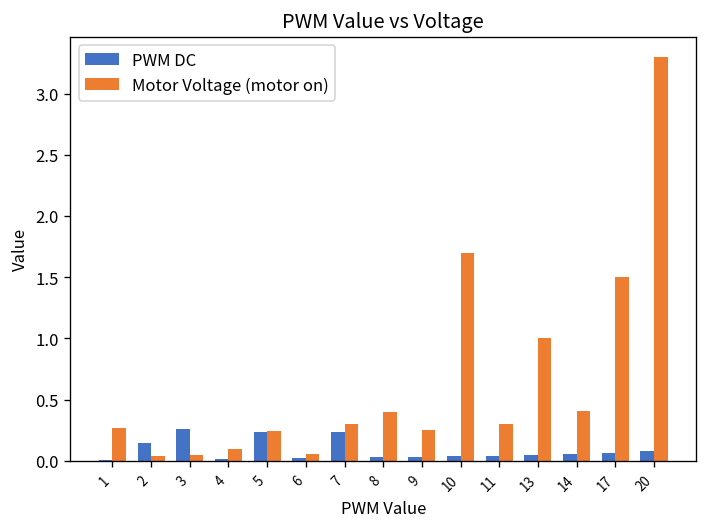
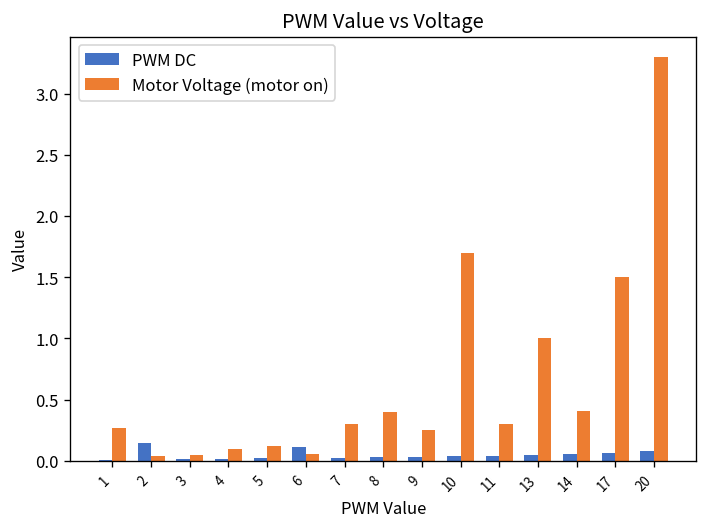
  {
    "PWM DC": {
      "2": 0.14,
-     "3": 0.26,
-     "5": 0.23,
-     "6": 0.02,
-     "7": 0.24,
+     "3": 0.01,
+     "5": 0.02,
+     "6": 0.11,
+     "7": 0.03,
      "8": 0.03,
      "9": 0.04,
      "10": 0.04,
      "11": 0.04,
      "13": 0.05,
      "14": 0.05,
      "17": 0.07,
      "20": 0.08
    },
    "Motor Voltage (motor on)": {
      "1": 0.27,
      "2": 0.04,
      "3": 0.05,
      "4": 0.10,
-     "5": 0.24,
+     "5": 0.13,
      "6": 0.06,
      "7": 0.30,
      "8": 0.40,
      "9": 0.25,
      "10": 1.70,
      "11": 0.30,
      "13": 1.00,
      "14": 0.41,
      "17": 1.50,
      "20": 3.30
    }
  }
